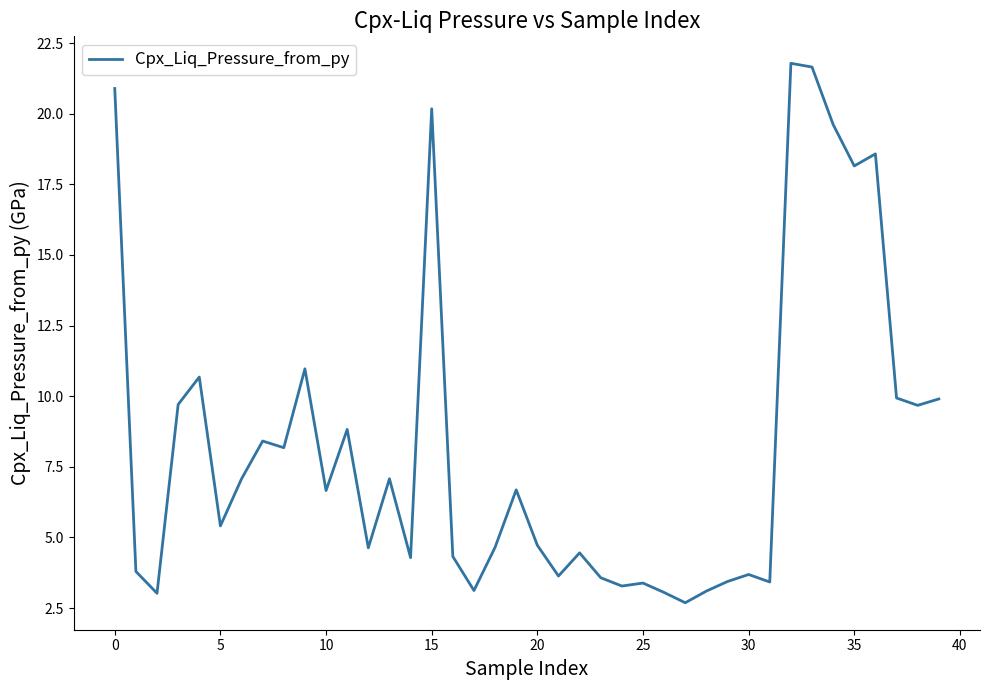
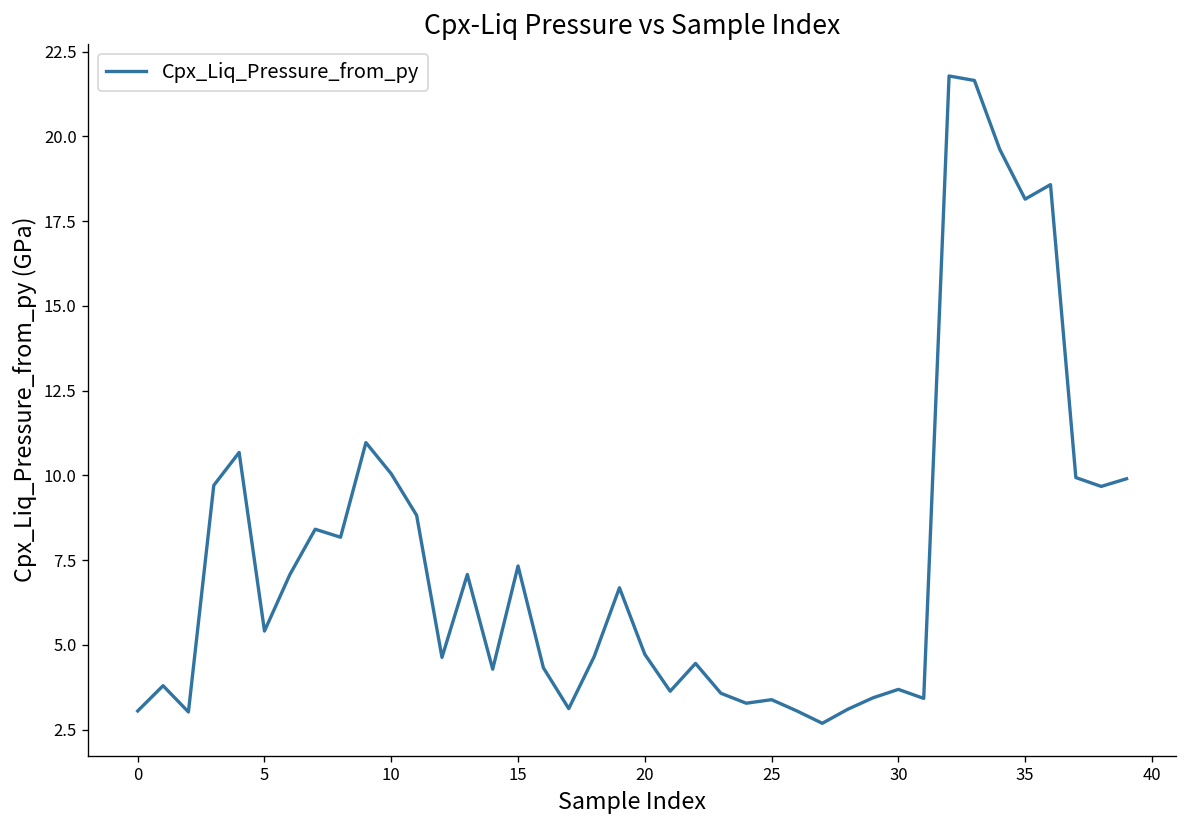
  {
-   "0": 20.9,
+   "0": 3.1,
    "5": 5.4,
-   "10": 6.7,
-   "15": 20.2,
+   "10": 10.0,
+   "15": 7.3,
    "20": 4.7,
    "25": 3.4,
    "30": 3.7,
    "35": 18.1
  }
